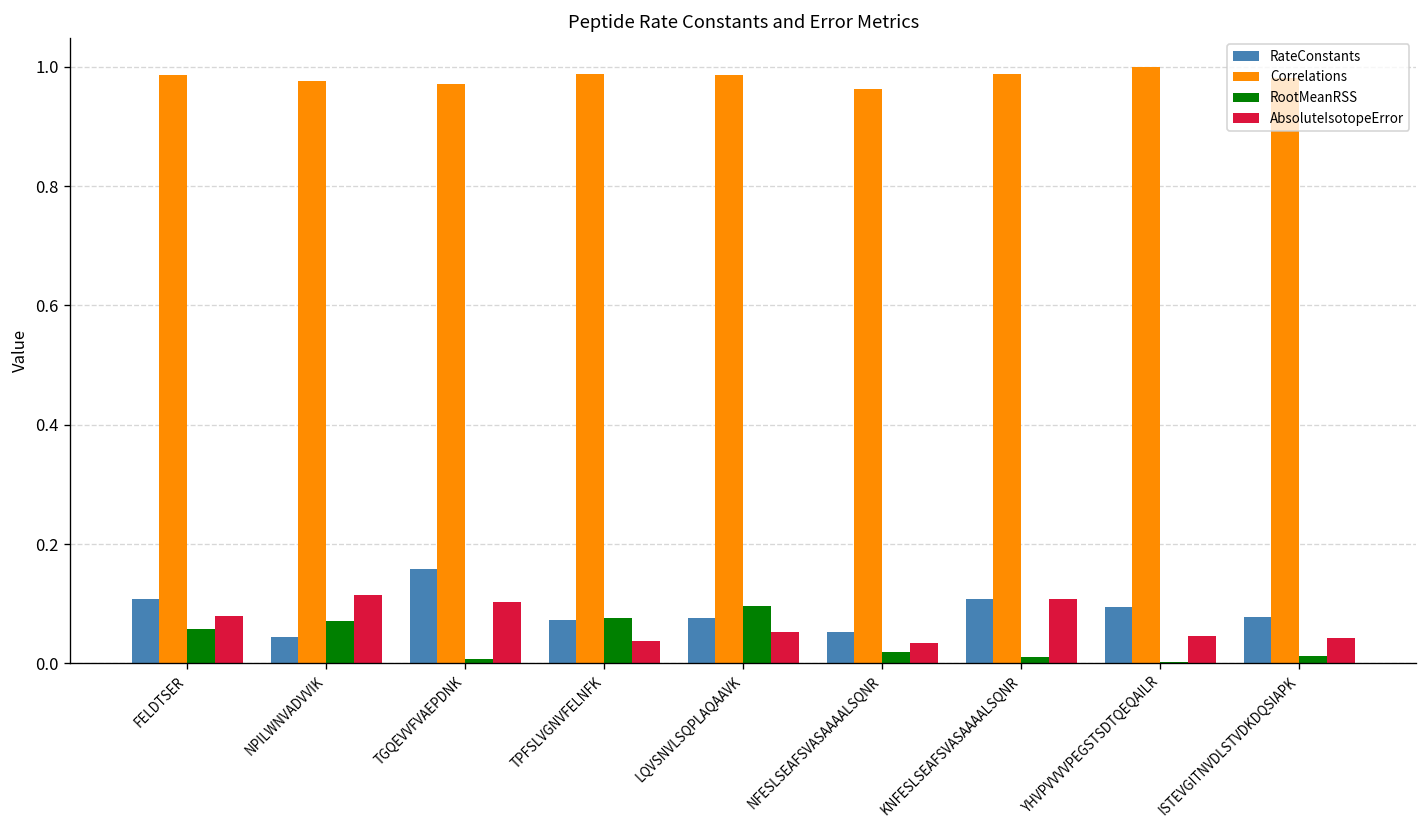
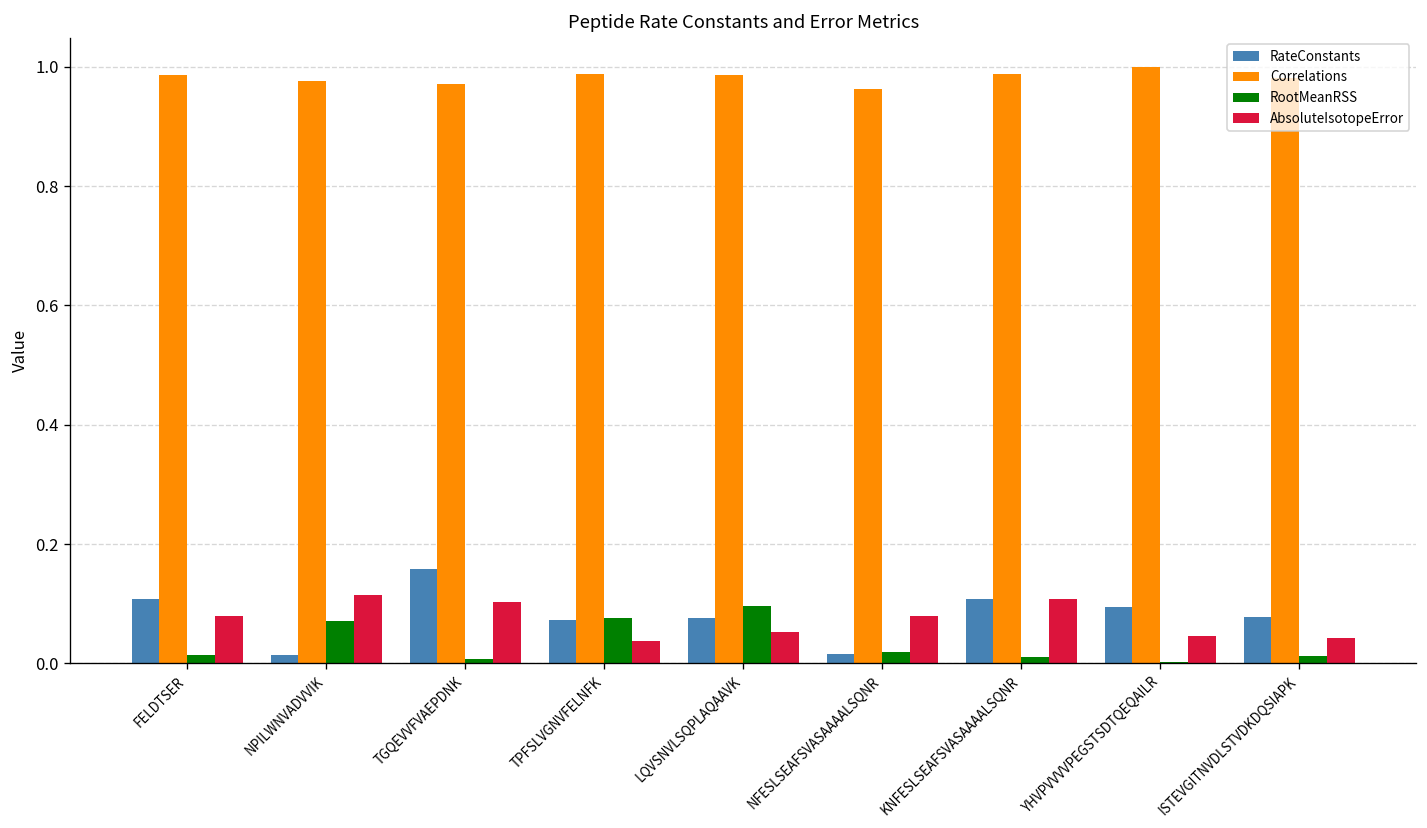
  {
    "RateConstants": {
      "FELDTSER": 0.11,
-     "NPILWNVADVVIK": 0.04,
+     "NPILWNVADVVIK": 0.01,
      "TGQEVVFVAEPDNK": 0.16,
      "TPFSLVGNVFELNFK": 0.07,
      "LQVSNVLSQPLAQAAVK": 0.08,
-     "NFESLSEAFSVASAAAALSQNR": 0.05,
+     "NFESLSEAFSVASAAAALSQNR": 0.02,
      "KNFESLSEAFSVASAAAALSQNR": 0.11,
      "YHVPVVVVPEGSTSDTQEQAILR": 0.09,
      "ISTEVGITNVDLSTVDKDQSIAPK": 0.08
    },
    "Correlations": {
      "FELDTSER": 0.99,
      "NPILWNVADVVIK": 0.98,
      "TGQEVVFVAEPDNK": 0.97,
      "TPFSLVGNVFELNFK": 0.99,
      "LQVSNVLSQPLAQAAVK": 0.99,
      "NFESLSEAFSVASAAAALSQNR": 0.96,
      "KNFESLSEAFSVASAAAALSQNR": 0.99,
      "YHVPVVVVPEGSTSDTQEQAILR": 1.00
    },
    "RootMeanRSS": {
-     "FELDTSER": 0.06,
+     "FELDTSER": 0.01,
      "NPILWNVADVVIK": 0.07,
      "TGQEVVFVAEPDNK": 0.01,
      "TPFSLVGNVFELNFK": 0.08,
      "LQVSNVLSQPLAQAAVK": 0.10,
      "NFESLSEAFSVASAAAALSQNR": 0.02,
      "KNFESLSEAFSVASAAAALSQNR": 0.01,
      "ISTEVGITNVDLSTVDKDQSIAPK": 0.01
    },
    "AbsoluteIsotopeError": {
      "FELDTSER": 0.08,
      "NPILWNVADVVIK": 0.11,
      "TGQEVVFVAEPDNK": 0.10,
      "TPFSLVGNVFELNFK": 0.04,
      "LQVSNVLSQPLAQAAVK": 0.05,
-     "NFESLSEAFSVASAAAALSQNR": 0.03,
+     "NFESLSEAFSVASAAAALSQNR": 0.08,
      "KNFESLSEAFSVASAAAALSQNR": 0.11,
      "YHVPVVVVPEGSTSDTQEQAILR": 0.05,
      "ISTEVGITNVDLSTVDKDQSIAPK": 0.04
    }
  }
